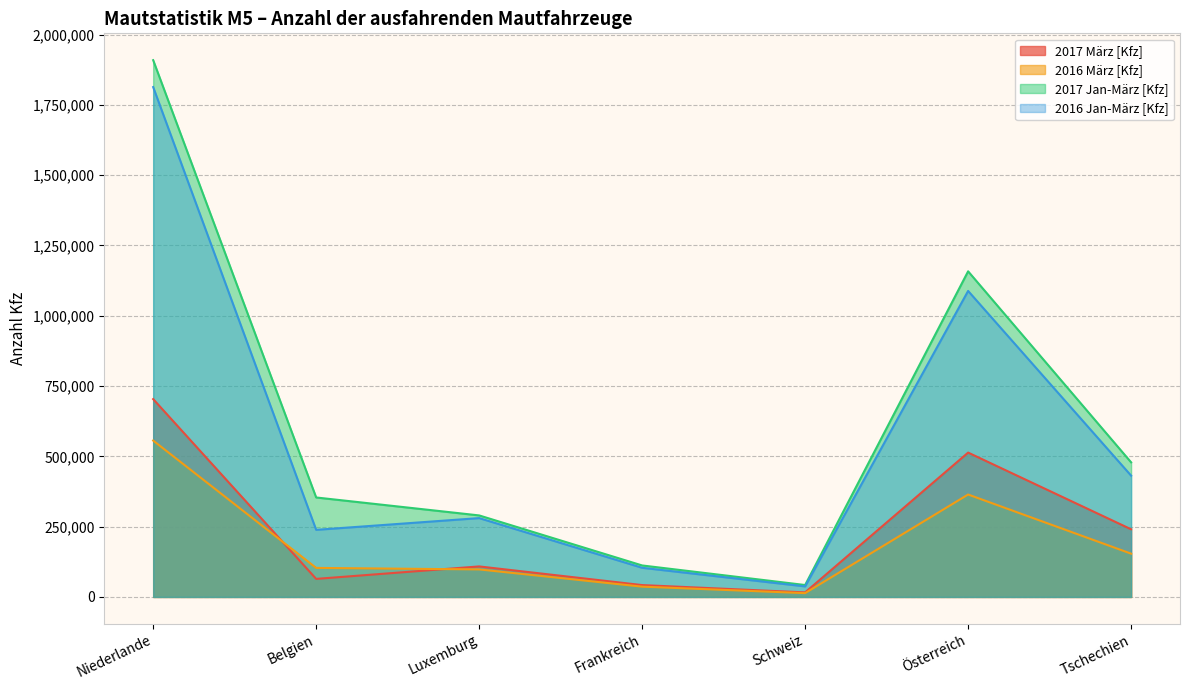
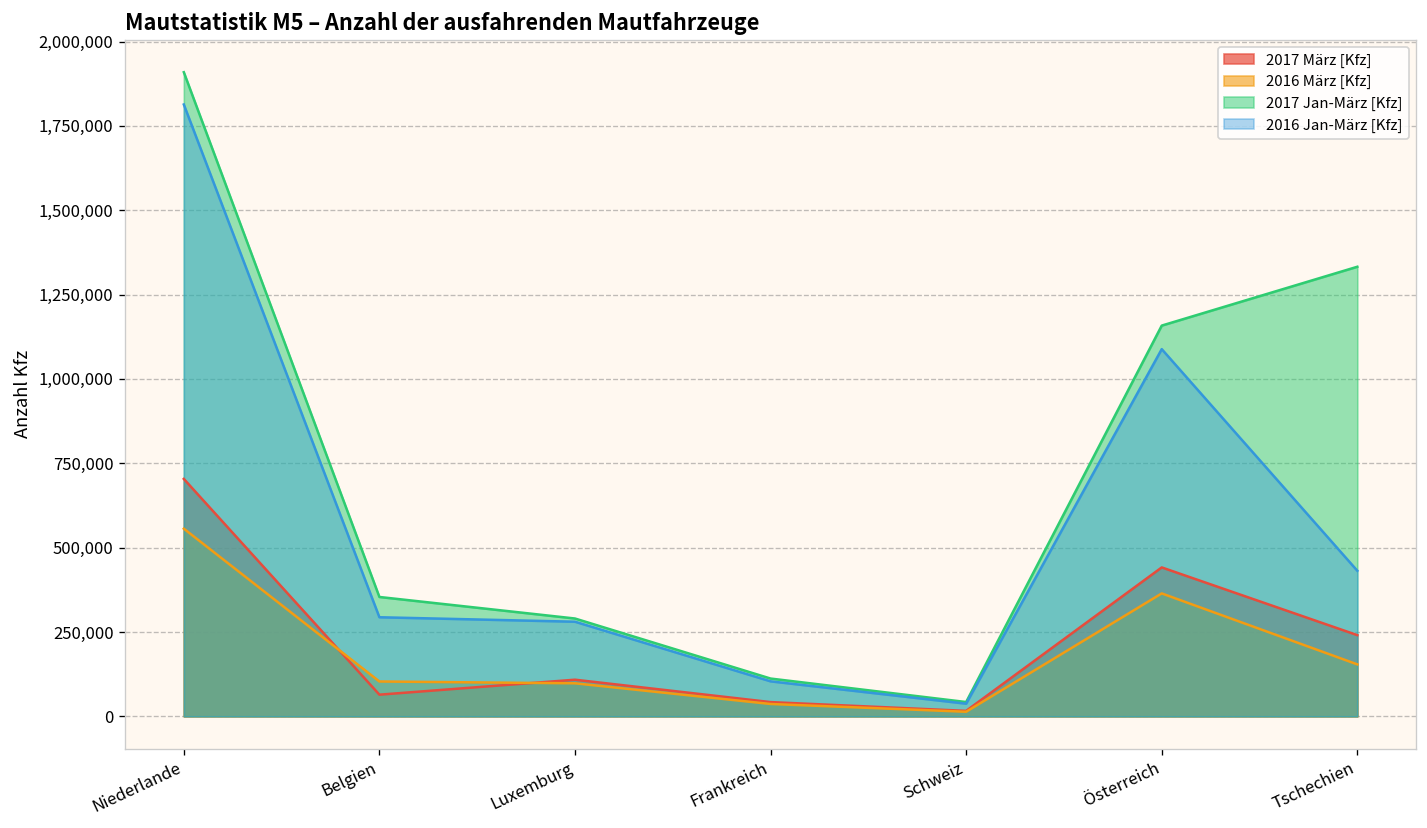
  {
    "2017 März [Kfz]": {
      "Niederlande": "700,000",
      "Belgien": "60,000",
      "Luxemburg": "110,000",
-     "Österreich": "510,000",
+     "Österreich": "440,000",
      "Tschechien": "240,000"
    },
    "2016 März [Kfz]": {
      "Niederlande": "560,000",
      "Belgien": "100,000",
      "Luxemburg": "100,000",
      "Österreich": "360,000",
      "Tschechien": "150,000"
    },
    "2017 Jan-März [Kfz]": {
      "Niederlande": "1,910,000",
      "Belgien": "350,000",
      "Luxemburg": "290,000",
      "Österreich": "1,160,000",
-     "Tschechien": "480,000"
+     "Tschechien": "1,330,000"
    },
    "2016 Jan-März [Kfz]": {
      "Niederlande": "1,810,000",
-     "Belgien": "240,000",
+     "Belgien": "290,000",
      "Luxemburg": "280,000",
      "Österreich": "1,090,000",
      "Tschechien": "430,000"
    }
  }
